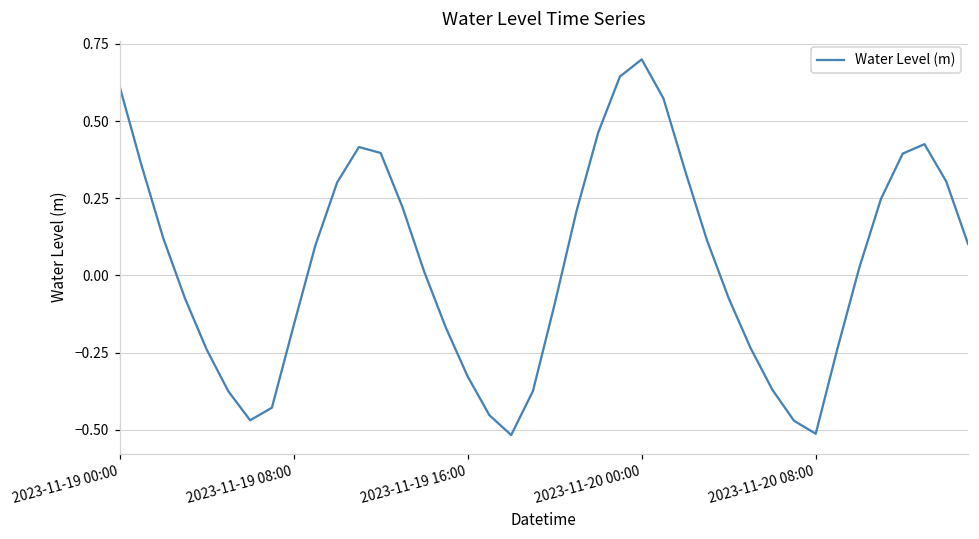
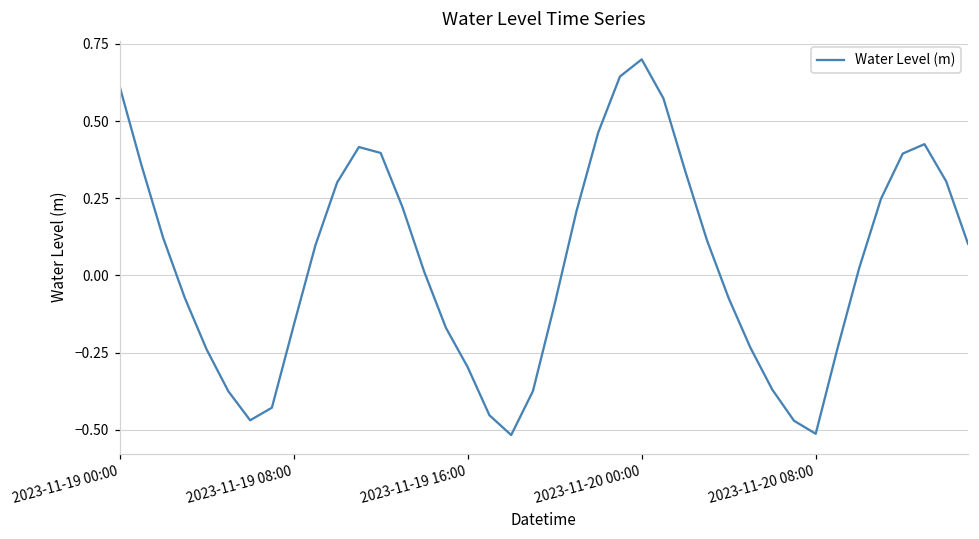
  {
    "2023-11-19 00:00": 0.61,
    "2023-11-19 08:00": -0.16,
-   "2023-11-19 16:00": -0.33,
+   "2023-11-19 16:00": -0.30,
    "2023-11-20 00:00": 0.70,
    "2023-11-20 08:00": -0.51
  }
